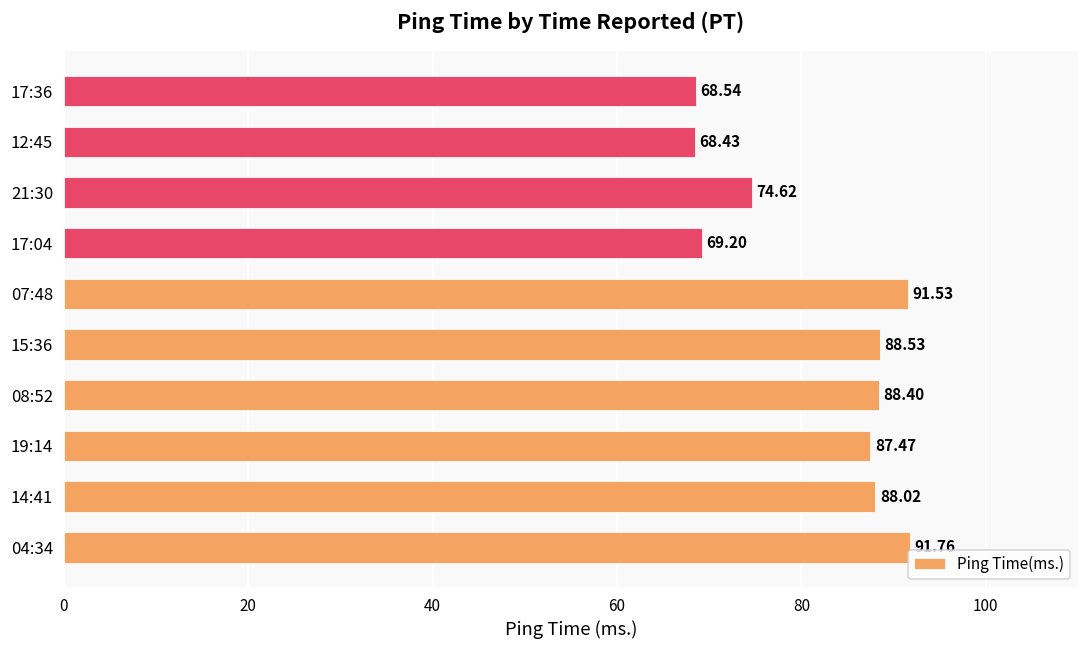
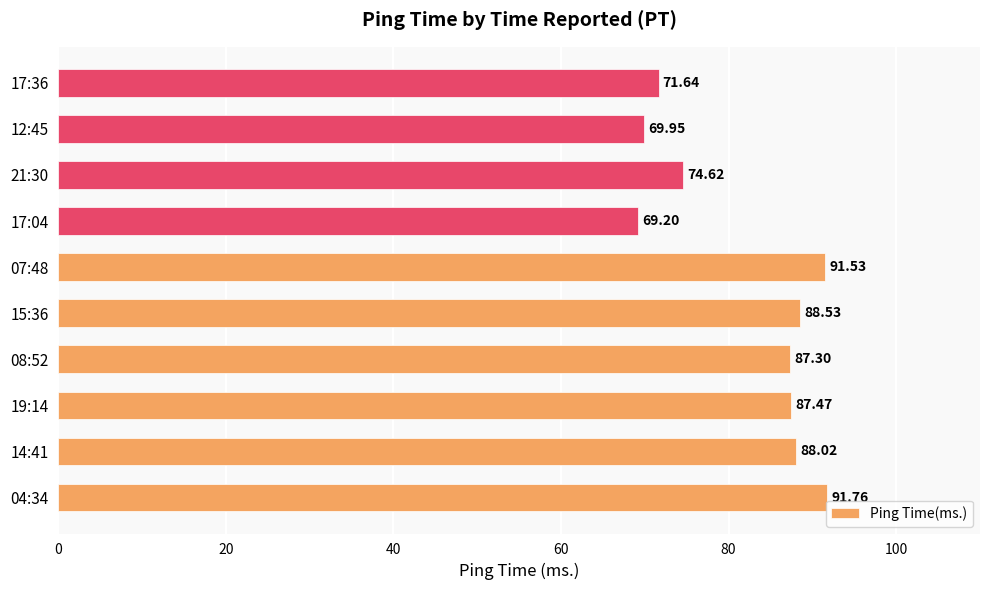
  {
-   "17:36": 68.54,
-   "12:45": 68.43,
+   "17:36": 71.64,
+   "12:45": 69.95,
    "21:30": 74.62,
    "17:04": 69.20,
    "07:48": 91.53,
    "15:36": 88.53,
-   "08:52": 88.40,
+   "08:52": 87.30,
    "19:14": 87.47,
    "14:41": 88.02
  }
